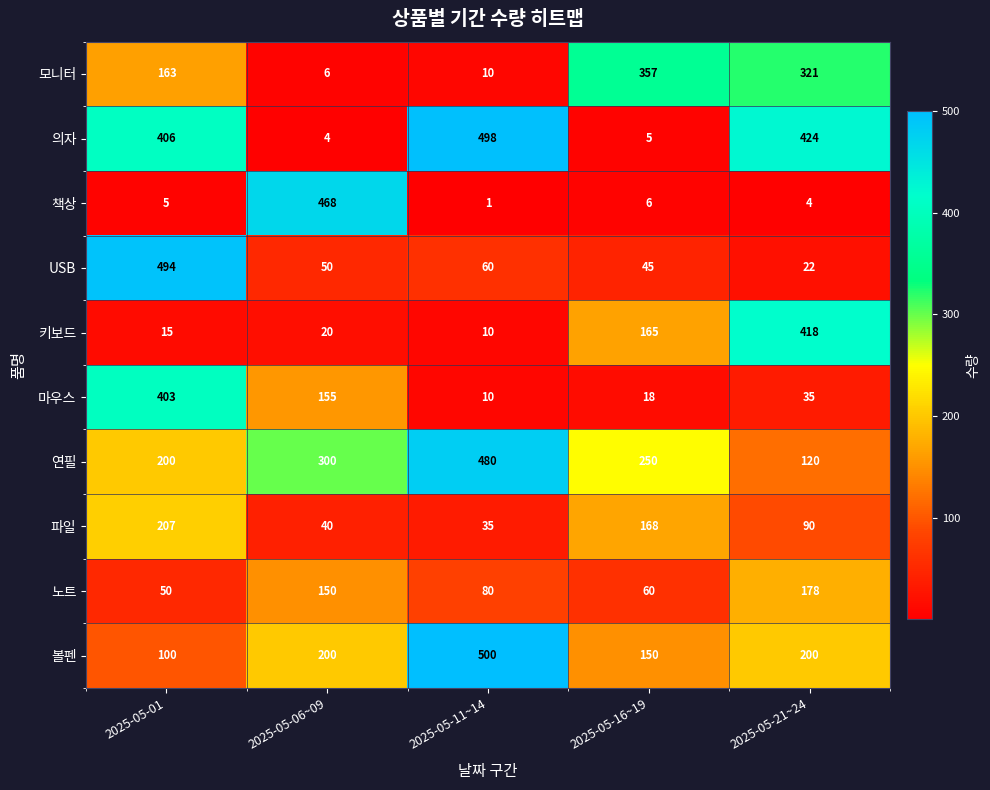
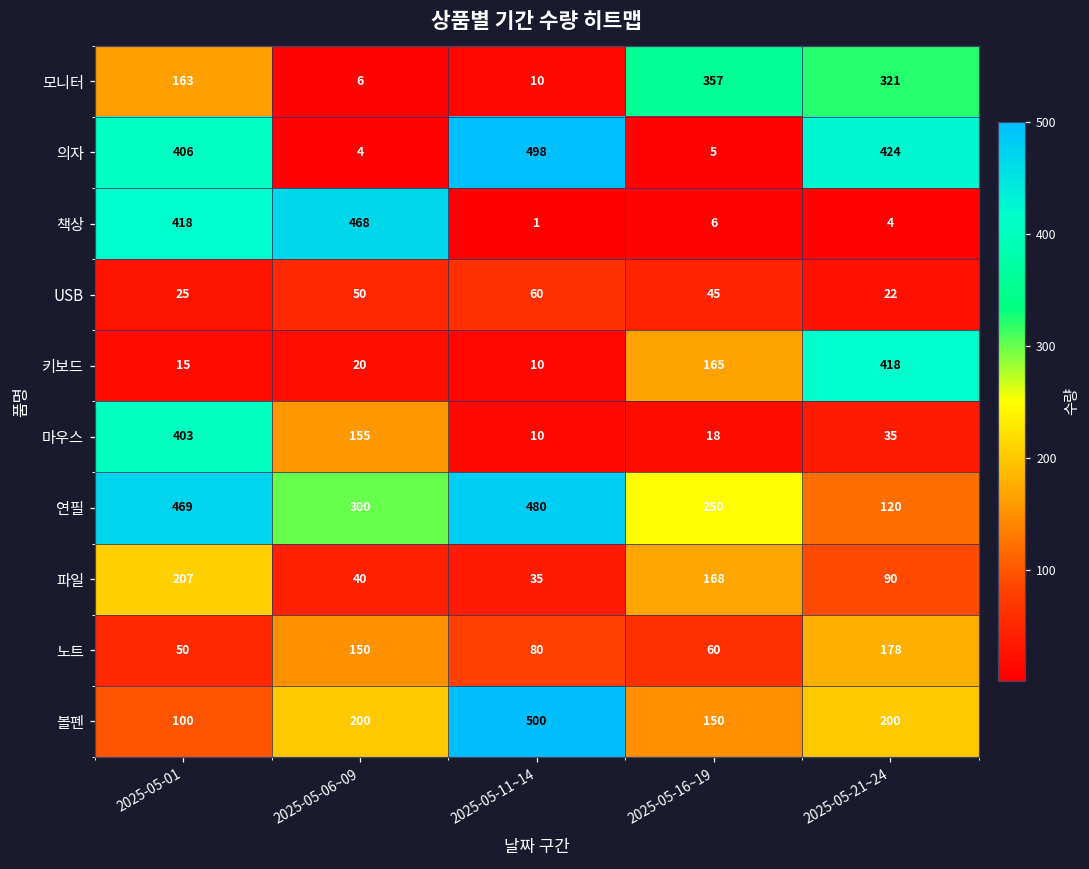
  {
    "모니터": {
      "2025-05-01": 163,
      "2025-05-06~09": 6,
      "2025-05-11~14": 10,
      "2025-05-16~19": 357,
      "2025-05-21~24": 321
    },
    "의자": {
      "2025-05-01": 406,
      "2025-05-06~09": 4,
      "2025-05-11~14": 498,
      "2025-05-16~19": 5,
      "2025-05-21~24": 424
    },
    "책상": {
-     "2025-05-01": 5,
+     "2025-05-01": 418,
      "2025-05-06~09": 468,
      "2025-05-11~14": 1,
      "2025-05-16~19": 6,
      "2025-05-21~24": 4
    },
    "USB": {
-     "2025-05-01": 494,
+     "2025-05-01": 25,
      "2025-05-06~09": 50,
      "2025-05-11~14": 60,
      "2025-05-16~19": 45,
      "2025-05-21~24": 22
    },
    "키보드": {
      "2025-05-01": 15,
      "2025-05-06~09": 20,
      "2025-05-11~14": 10,
      "2025-05-16~19": 165,
      "2025-05-21~24": 418
    },
    "마우스": {
      "2025-05-01": 403,
      "2025-05-06~09": 155,
      "2025-05-11~14": 10,
      "2025-05-16~19": 18,
      "2025-05-21~24": 35
    },
    "연필": {
-     "2025-05-01": 200,
+     "2025-05-01": 469,
      "2025-05-06~09": 300,
      "2025-05-11~14": 480,
      "2025-05-16~19": 250,
      "2025-05-21~24": 120
    },
    "파일": {
      "2025-05-01": 207,
      "2025-05-06~09": 40,
      "2025-05-11~14": 35,
      "2025-05-16~19": 168,
      "2025-05-21~24": 90
    },
    "노트": {
      "2025-05-01": 50,
      "2025-05-06~09": 150,
      "2025-05-11~14": 80,
      "2025-05-16~19": 60,
      "2025-05-21~24": 178
    },
    "볼펜": {
      "2025-05-01": 100,
      "2025-05-06~09": 200,
      "2025-05-11~14": 500,
      "2025-05-16~19": 150,
      "2025-05-21~24": 200
    }
  }
